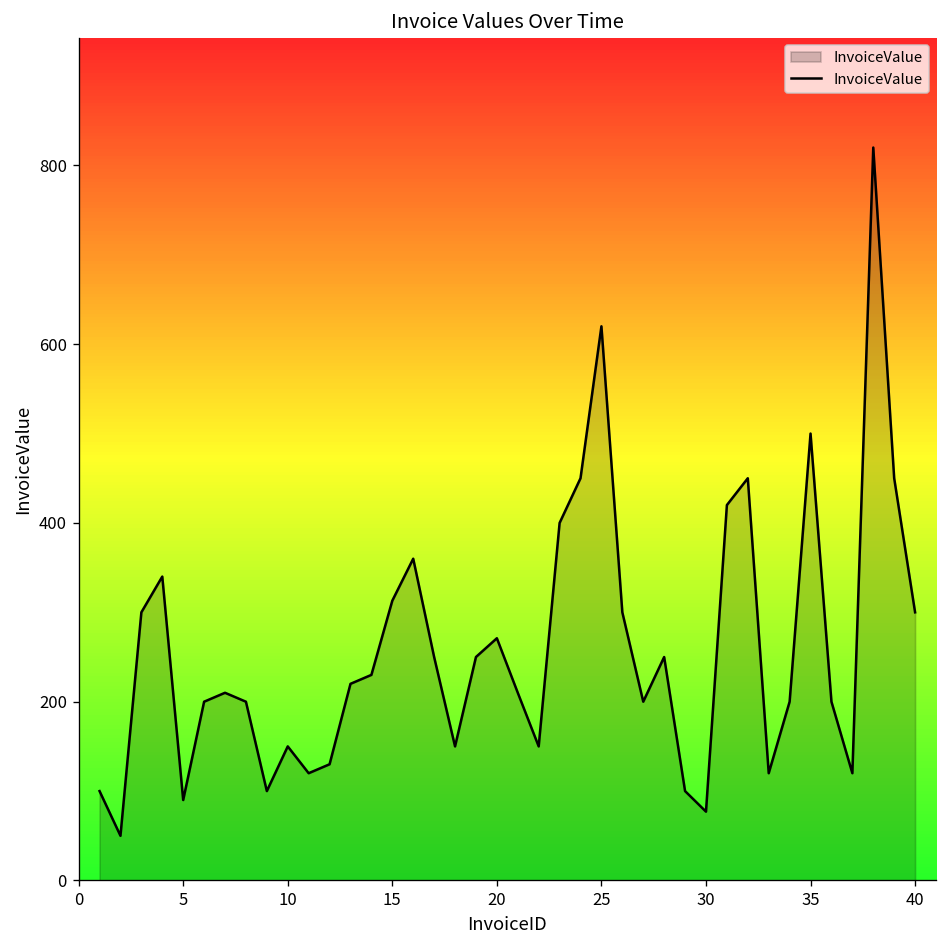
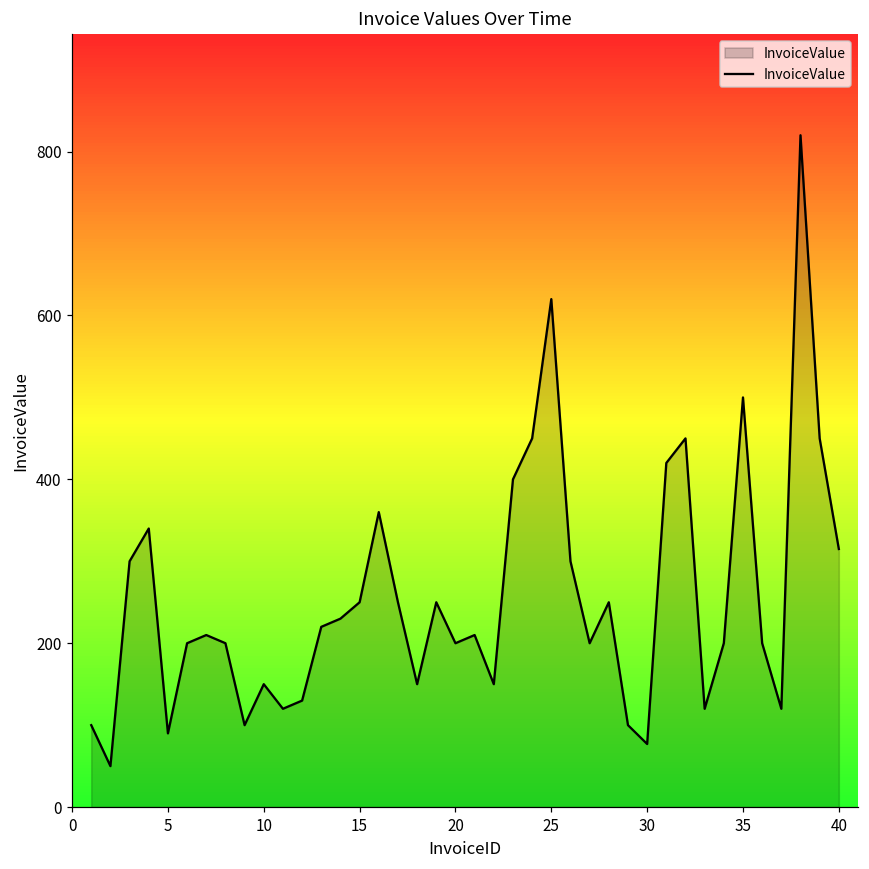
  {
    "5": 90,
    "10": 150,
-   "15": 310,
-   "20": 270,
+   "15": 250,
+   "20": 200,
    "25": 620,
    "30": 80,
    "35": 500,
-   "40": 300
+   "40": 320
  }
